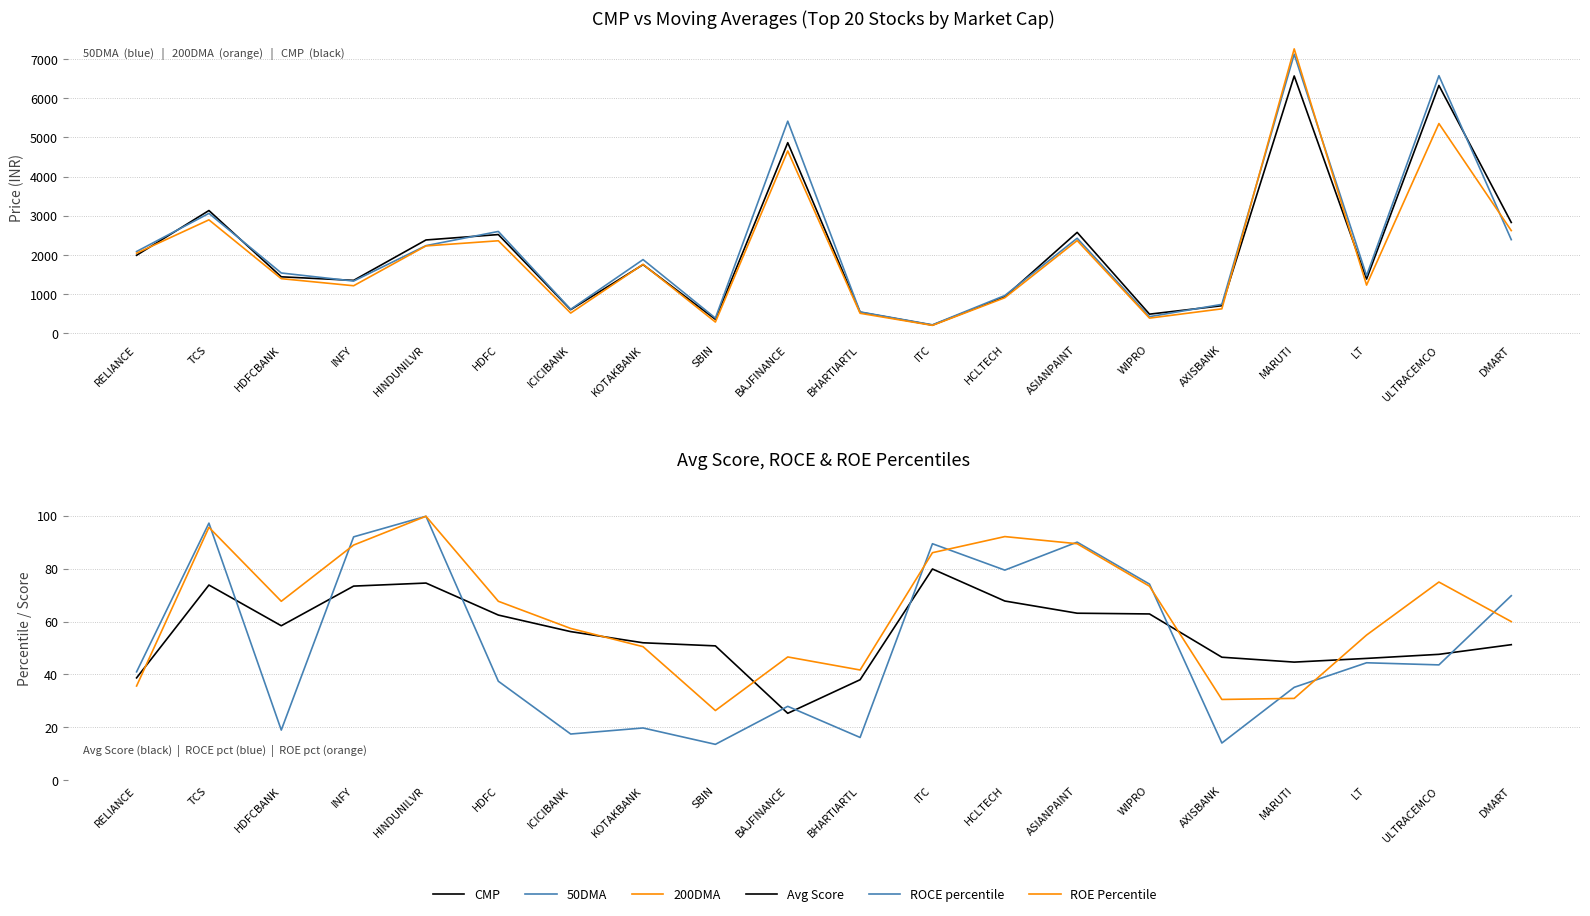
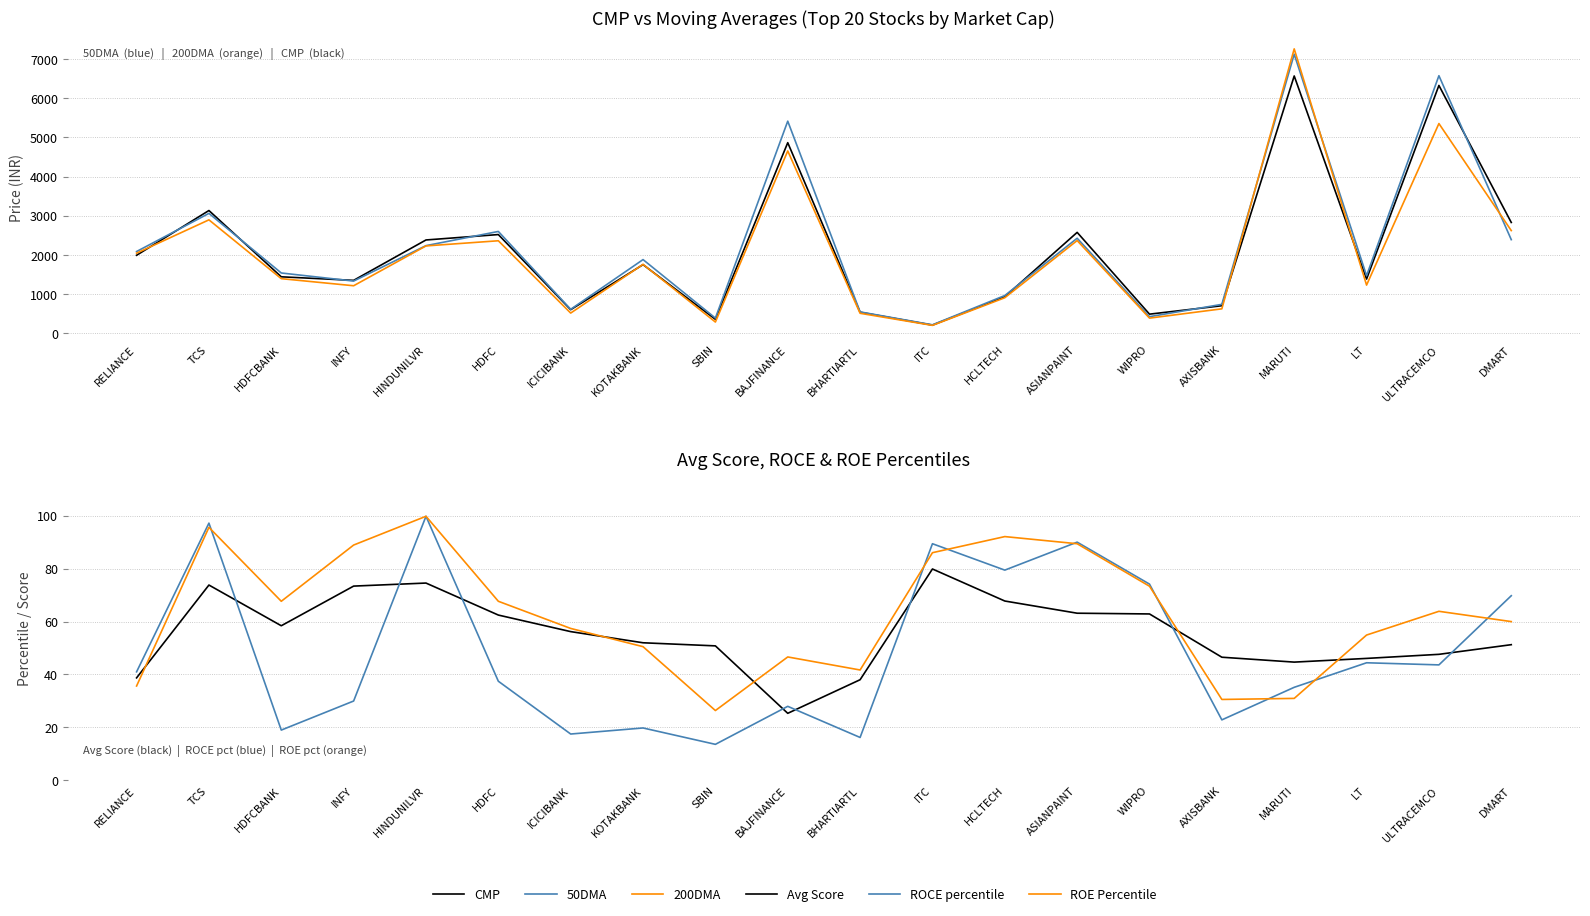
  {
    "CMP vs Moving Averages (Top 20 Stocks by Market Cap)": {
      "CMP": {
        "TCS": 3100,
        "HINDUNILVR": 2400,
        "HDFC": 2500,
        "BAJFINANCE": 4900,
        "ASIANPAINT": 2600,
        "MARUTI": 6600,
        "LT": 1400,
        "ULTRACEMCO": 6300,
        "DMART": 2800
      },
      "50DMA": {
        "TCS": 3100,
        "HDFCBANK": 1500,
        "HDFC": 2600,
        "KOTAKBANK": 1900,
        "BAJFINANCE": 5400,
        "MARUTI": 7100,
        "LT": 1500,
        "ULTRACEMCO": 6600,
        "DMART": 2400
      },
      "200DMA": {
        "TCS": 2900,
        "INFY": 1200,
        "HDFC": 2400,
        "ICICIBANK": 500,
        "SBIN": 300,
        "BAJFINANCE": 4700,
        "AXISBANK": 600,
        "MARUTI": 7300,
        "LT": 1200,
        "ULTRACEMCO": 5400,
        "DMART": 2600
      }
    },
    "Avg Score, ROCE & ROE Percentiles": {
      "Avg Score": {
        "RELIANCE": 39,
        "TCS": 74,
        "HDFCBANK": 58,
        "INFY": 73,
        "HINDUNILVR": 75,
        "HDFC": 62,
        "ICICIBANK": 56,
        "KOTAKBANK": 52,
        "SBIN": 51,
        "BAJFINANCE": 25,
        "BHARTIARTL": 38,
        "ITC": 80,
        "HCLTECH": 68,
        "ASIANPAINT": 63,
        "WIPRO": 63,
        "AXISBANK": 47,
        "MARUTI": 45,
        "LT": 46,
        "ULTRACEMCO": 48,
        "DMART": 51
      },
      "ROCE percentile": {
        "RELIANCE": 41,
        "TCS": 97,
        "HDFCBANK": 19,
-       "INFY": 92,
+       "INFY": 30,
        "HDFC": 37,
        "ICICIBANK": 17,
        "KOTAKBANK": 20,
        "SBIN": 14,
        "BAJFINANCE": 28,
        "BHARTIARTL": 16,
        "ITC": 89,
        "HCLTECH": 79,
-       "AXISBANK": 14,
+       "AXISBANK": 23,
        "MARUTI": 35,
        "LT": 44,
        "ULTRACEMCO": 44,
        "DMART": 70
      },
      "ROE Percentile": {
        "RELIANCE": 36,
        "TCS": 96,
        "HDFCBANK": 68,
        "INFY": 89,
        "HDFC": 68,
        "ICICIBANK": 57,
        "KOTAKBANK": 51,
        "SBIN": 26,
        "BAJFINANCE": 47,
        "BHARTIARTL": 42,
        "ITC": 86,
        "HCLTECH": 92,
        "AXISBANK": 31,
        "MARUTI": 31,
        "LT": 55,
-       "ULTRACEMCO": 75,
+       "ULTRACEMCO": 64,
        "DMART": 60
      }
    }
  }
